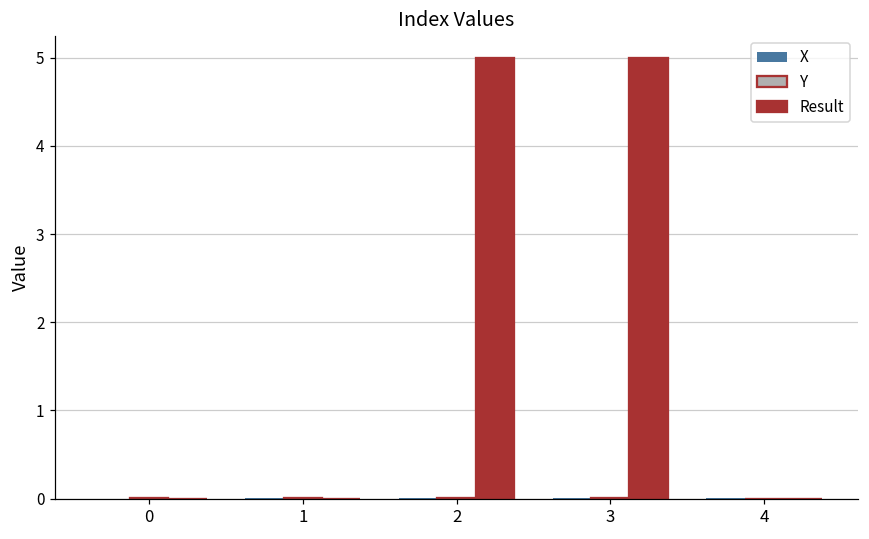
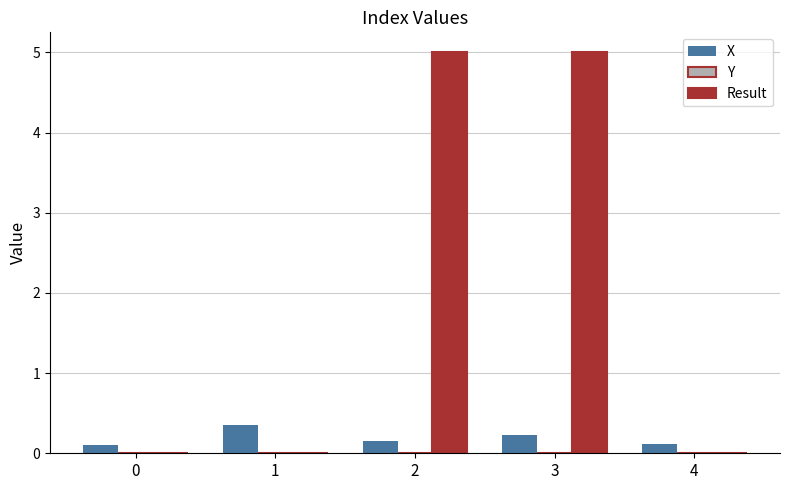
  {
    "X": {
-     "0": 0.0,
-     "1": 0.0,
-     "2": 0.0,
-     "3": 0.0,
-     "4": 0.0
+     "0": 0.1,
+     "1": 0.4,
+     "2": 0.2,
+     "3": 0.2,
+     "4": 0.1
    },
    "Result": {
      "0": 0.0,
      "1": 0.0,
      "2": 5.0,
      "3": 5.0,
      "4": 0.0
    }
  }
